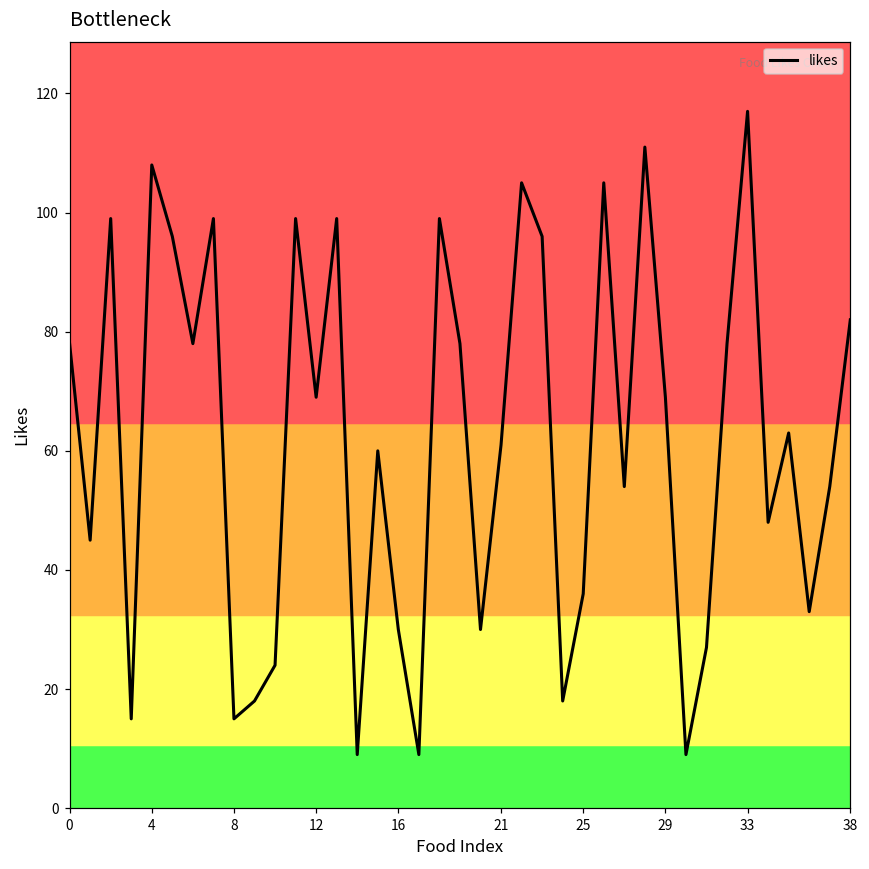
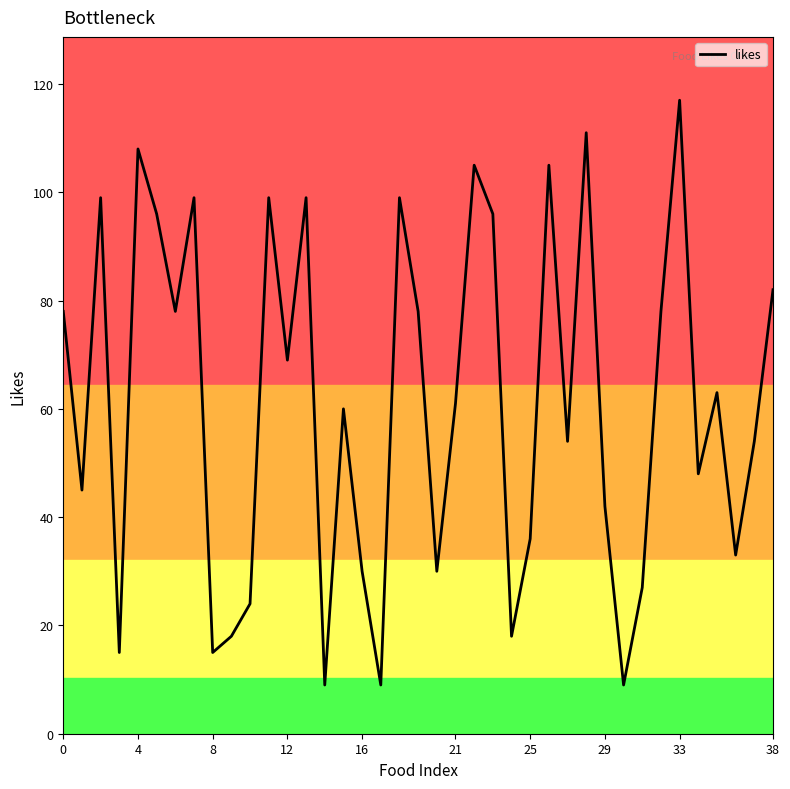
  {
    "likes": {
      "0": 78,
      "4": 108,
      "8": 15,
      "12": 69,
      "16": 30,
      "21": 61,
      "25": 36,
-     "29": 69,
+     "29": 42,
      "33": 117,
      "38": 82
    }
  }
